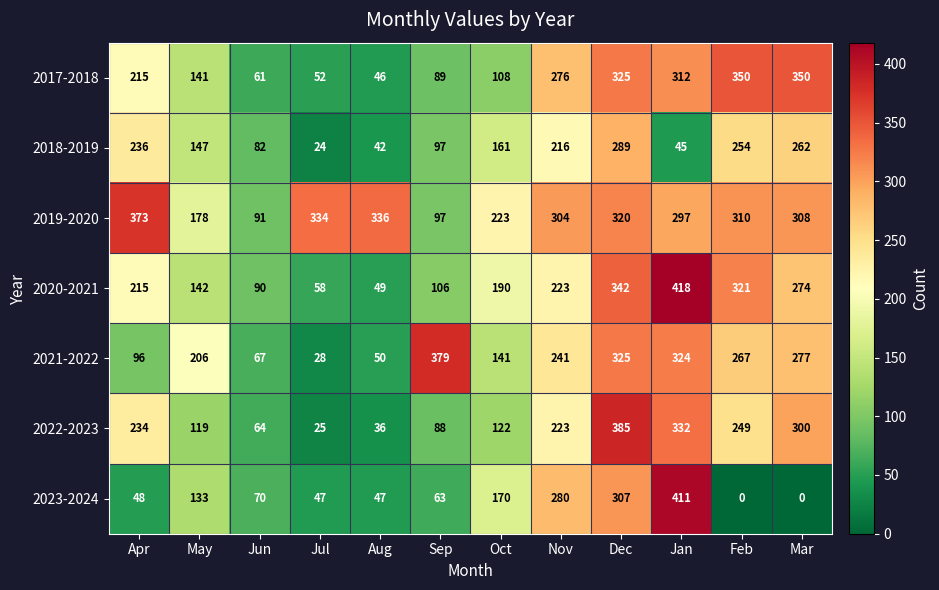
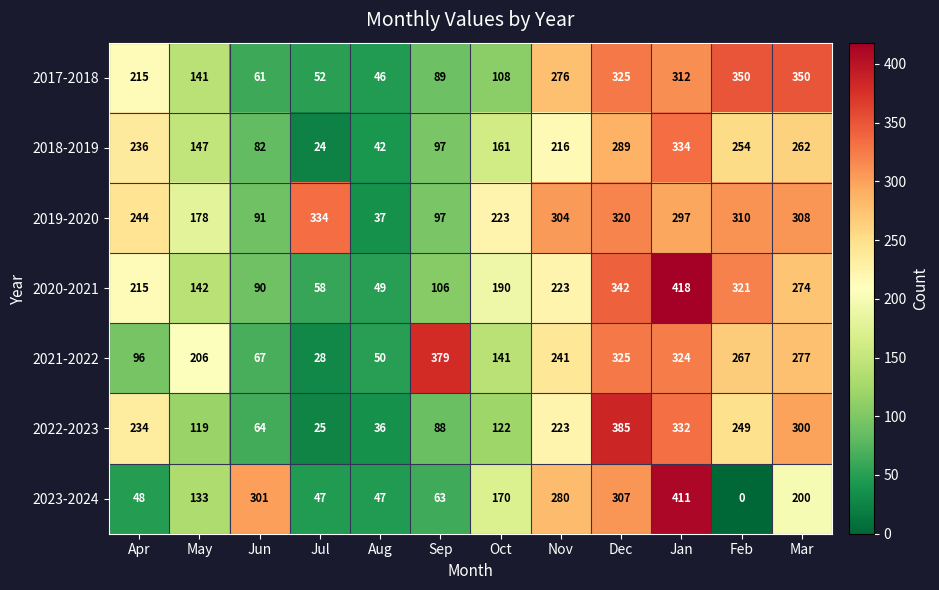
  {
    "2017-2018": {
      "Apr": 215,
      "May": 141,
      "Jun": 61,
      "Jul": 52,
      "Aug": 46,
      "Sep": 89,
      "Oct": 108,
      "Nov": 276,
      "Dec": 325,
      "Jan": 312,
      "Feb": 350,
      "Mar": 350
    },
    "2018-2019": {
      "Apr": 236,
      "May": 147,
      "Jun": 82,
      "Jul": 24,
      "Aug": 42,
      "Sep": 97,
      "Oct": 161,
      "Nov": 216,
      "Dec": 289,
-     "Jan": 45,
+     "Jan": 334,
      "Feb": 254,
      "Mar": 262
    },
    "2019-2020": {
-     "Apr": 373,
+     "Apr": 244,
      "May": 178,
      "Jun": 91,
      "Jul": 334,
-     "Aug": 336,
+     "Aug": 37,
      "Sep": 97,
      "Oct": 223,
      "Nov": 304,
      "Dec": 320,
      "Jan": 297,
      "Feb": 310,
      "Mar": 308
    },
    "2020-2021": {
      "Apr": 215,
      "May": 142,
      "Jun": 90,
      "Jul": 58,
      "Aug": 49,
      "Sep": 106,
      "Oct": 190,
      "Nov": 223,
      "Dec": 342,
      "Jan": 418,
      "Feb": 321,
      "Mar": 274
    },
    "2021-2022": {
      "Apr": 96,
      "May": 206,
      "Jun": 67,
      "Jul": 28,
      "Aug": 50,
      "Sep": 379,
      "Oct": 141,
      "Nov": 241,
      "Dec": 325,
      "Jan": 324,
      "Feb": 267,
      "Mar": 277
    },
    "2022-2023": {
      "Apr": 234,
      "May": 119,
      "Jun": 64,
      "Jul": 25,
      "Aug": 36,
      "Sep": 88,
      "Oct": 122,
      "Nov": 223,
      "Dec": 385,
      "Jan": 332,
      "Feb": 249,
      "Mar": 300
    },
    "2023-2024": {
      "Apr": 48,
      "May": 133,
-     "Jun": 70,
+     "Jun": 301,
      "Jul": 47,
      "Aug": 47,
      "Sep": 63,
      "Oct": 170,
      "Nov": 280,
      "Dec": 307,
      "Jan": 411,
      "Feb": 0,
-     "Mar": 0
+     "Mar": 200
    }
  }
